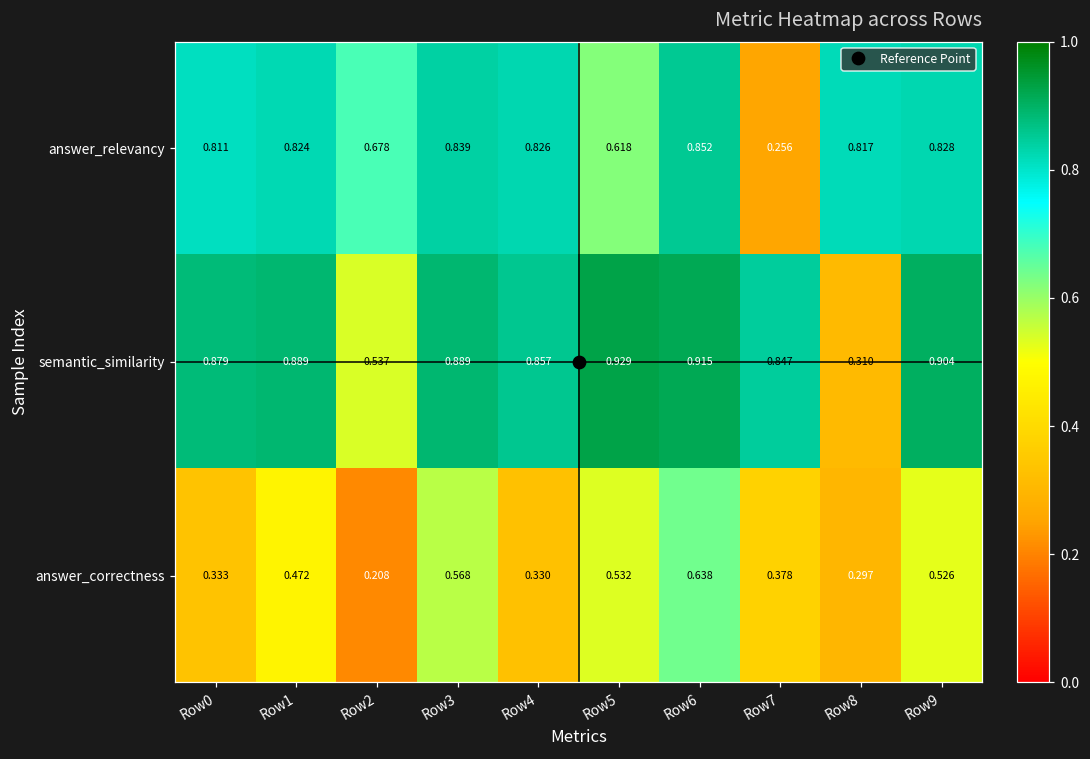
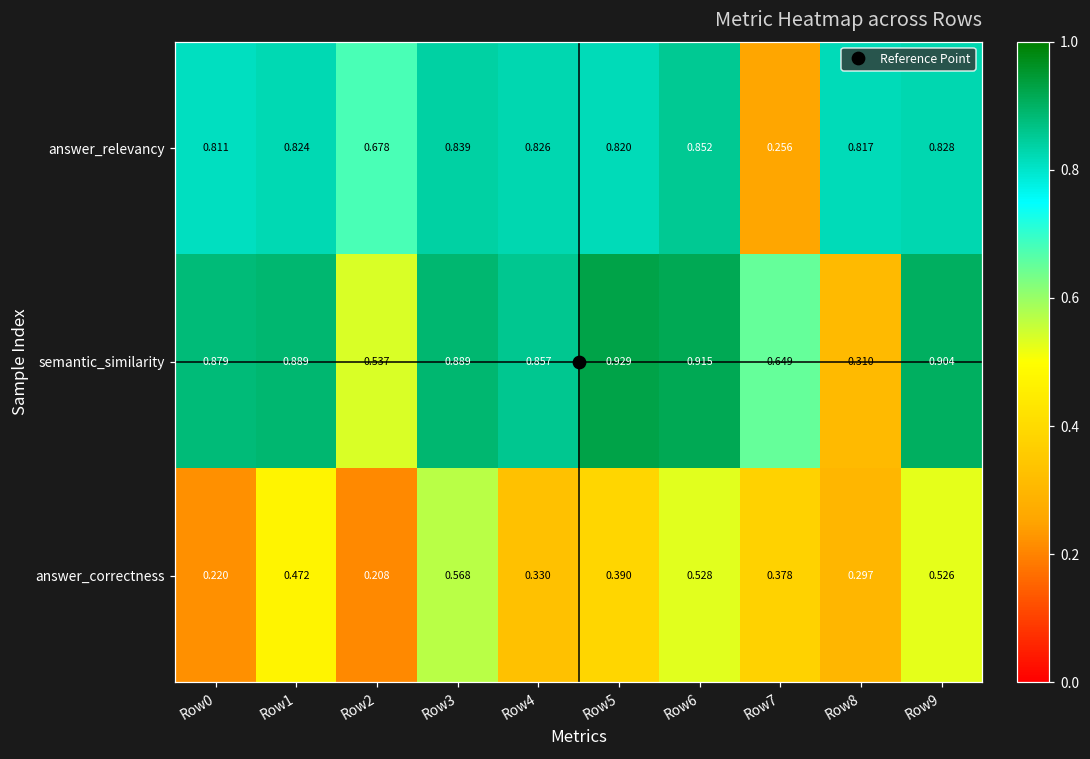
  {
    "answer_relevancy": {
      "Row0": 0.811,
      "Row1": 0.824,
      "Row2": 0.678,
      "Row3": 0.839,
      "Row4": 0.826,
-     "Row5": 0.618,
+     "Row5": 0.820,
      "Row6": 0.852,
      "Row7": 0.256,
      "Row8": 0.817,
      "Row9": 0.828
    },
    "semantic_similarity": {
      "Row0": 0.879,
      "Row1": 0.889,
      "Row2": 0.537,
      "Row3": 0.889,
      "Row4": 0.857,
      "Row5": 0.929,
      "Row6": 0.915,
-     "Row7": 0.847,
+     "Row7": 0.649,
      "Row8": 0.310,
      "Row9": 0.904
    },
    "answer_correctness": {
-     "Row0": 0.333,
+     "Row0": 0.220,
      "Row1": 0.472,
      "Row2": 0.208,
      "Row3": 0.568,
      "Row4": 0.330,
-     "Row5": 0.532,
-     "Row6": 0.638,
+     "Row5": 0.390,
+     "Row6": 0.528,
      "Row7": 0.378,
      "Row8": 0.297,
      "Row9": 0.526
    }
  }
